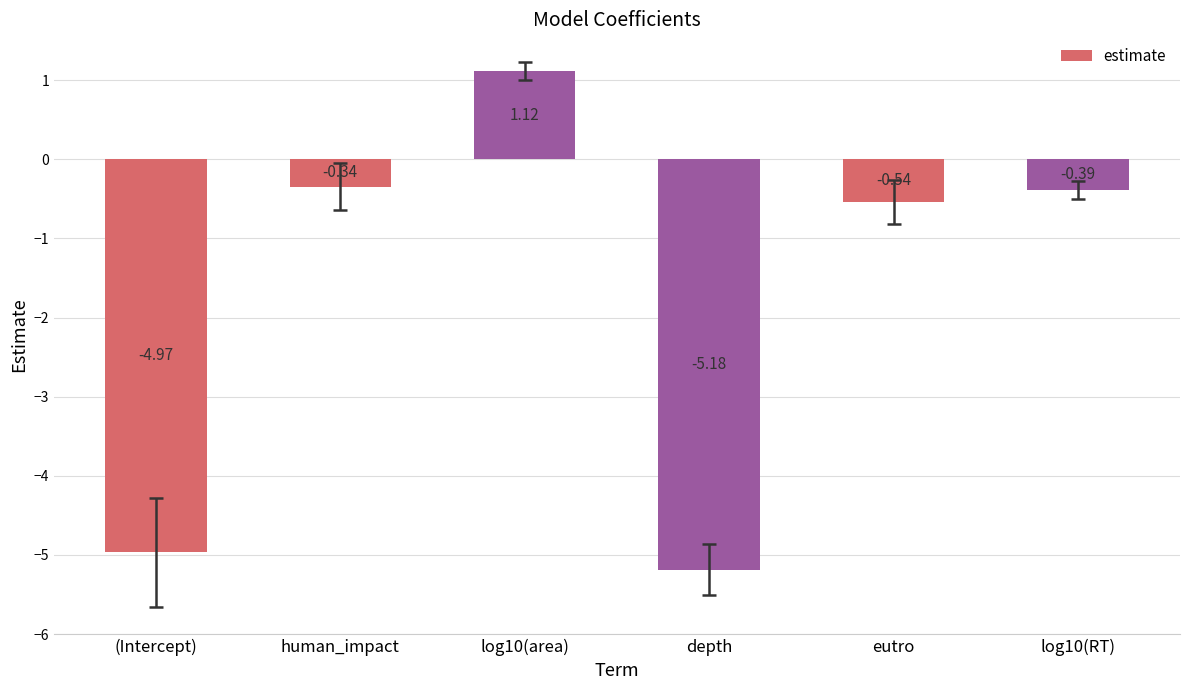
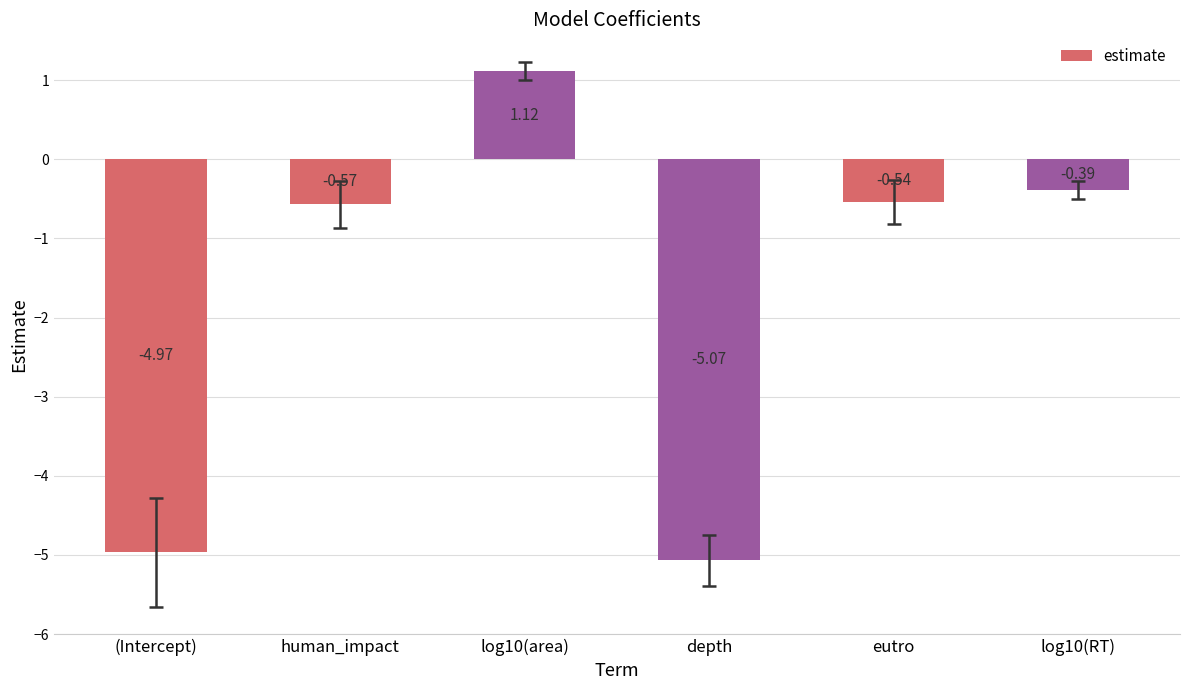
  {
    "estimate": {
      "(Intercept)": -4.97,
-     "human_impact": -0.34,
+     "human_impact": -0.57,
      "log10(area)": 1.12,
-     "depth": -5.18
+     "depth": -5.07
    }
  }
